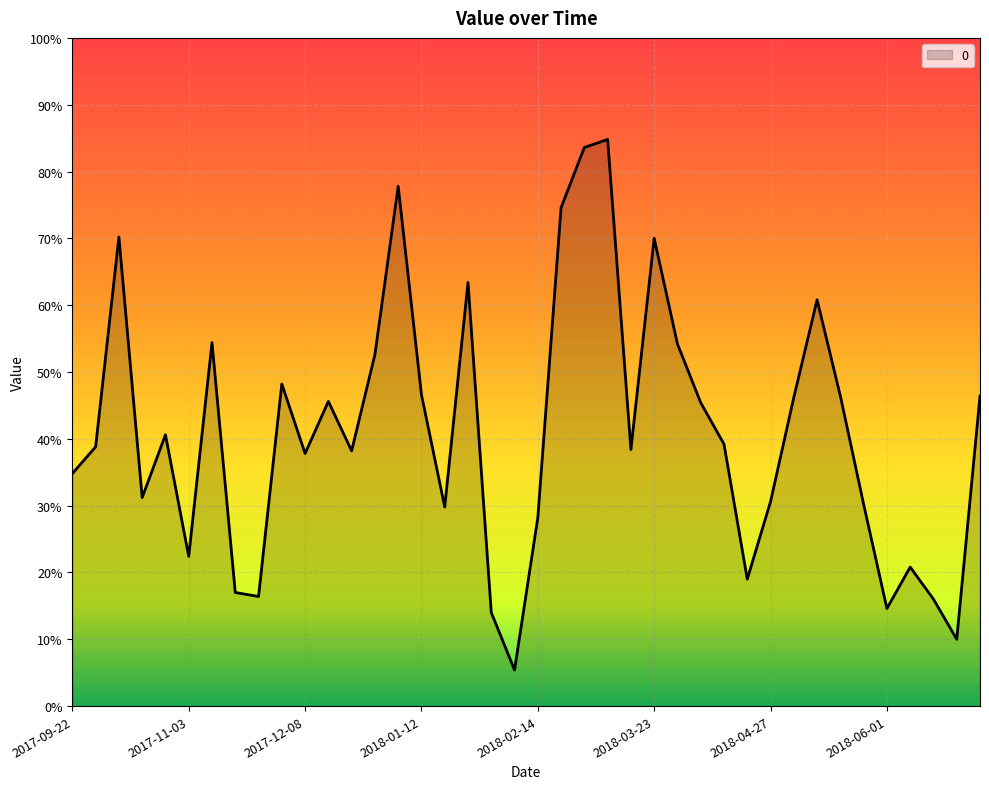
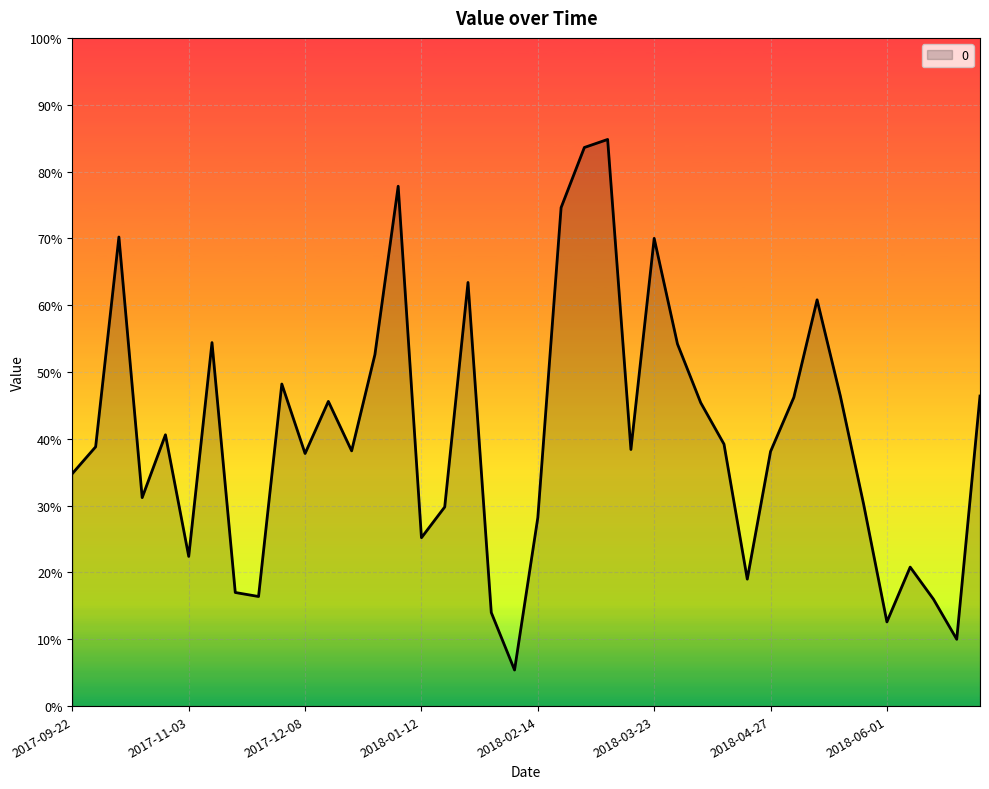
  {
    "2017-09-22": "35%",
    "2017-11-03": "22%",
    "2017-12-08": "38%",
-   "2018-01-12": "47%",
+   "2018-01-12": "25%",
    "2018-02-14": "28%",
    "2018-03-23": "70%",
-   "2018-04-27": "31%",
-   "2018-06-01": "15%"
+   "2018-04-27": "38%",
+   "2018-06-01": "13%"
  }
